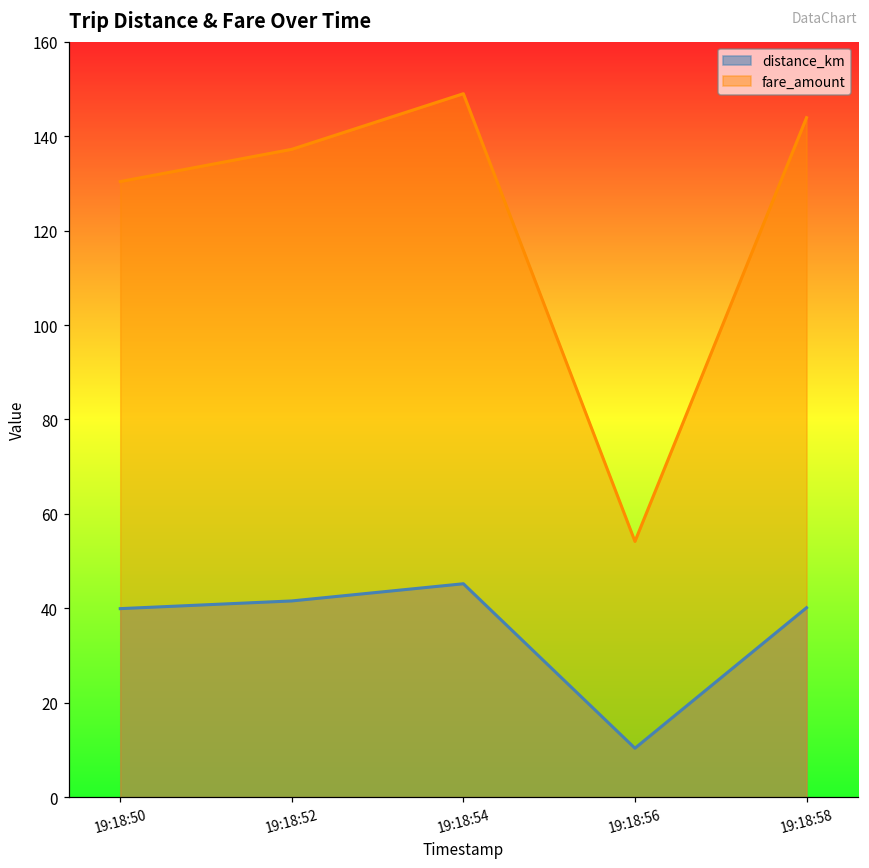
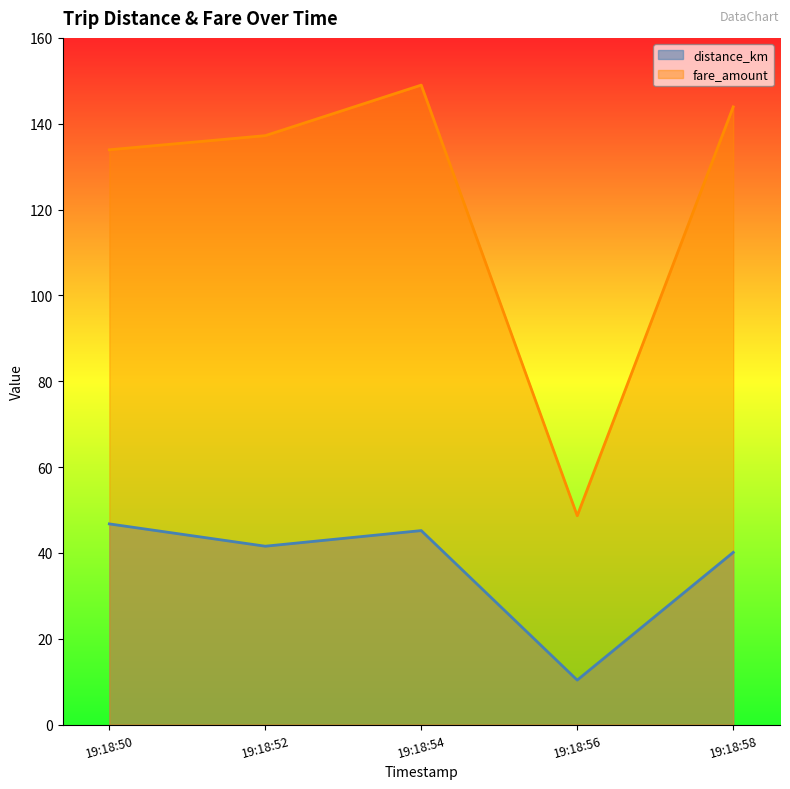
  {
    "distance_km": {
-     "19:18:50": 40,
+     "19:18:50": 47,
      "19:18:52": 42,
      "19:18:54": 45,
      "19:18:56": 10,
      "19:18:58": 40
    },
    "fare_amount": {
-     "19:18:50": 130,
+     "19:18:50": 134,
      "19:18:52": 137,
      "19:18:54": 149,
-     "19:18:56": 54,
+     "19:18:56": 49,
      "19:18:58": 144
    }
  }
